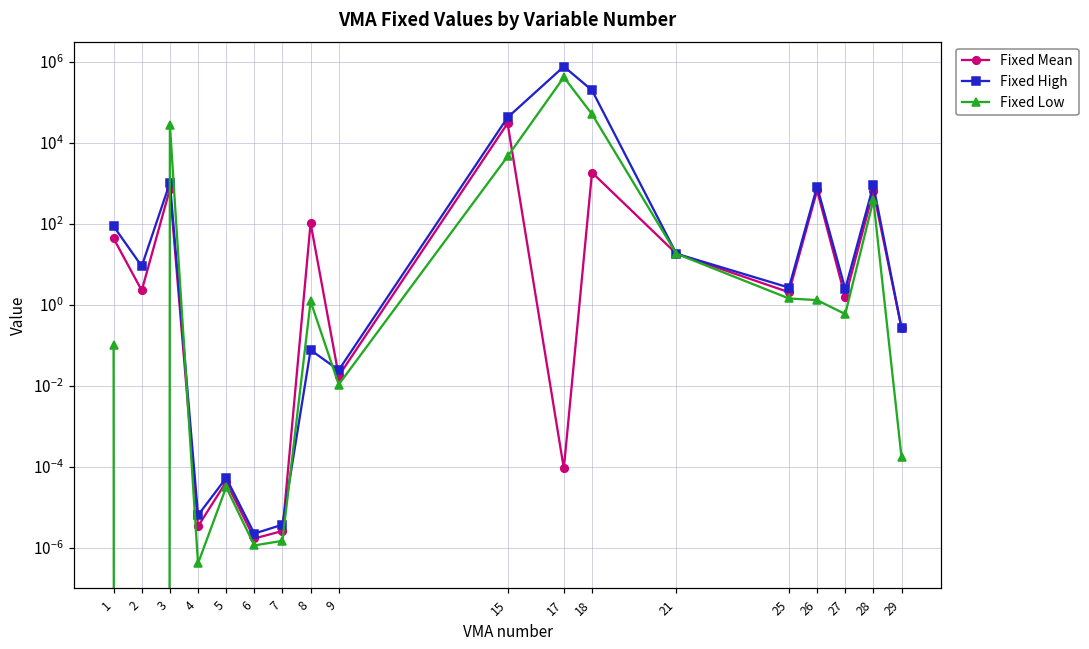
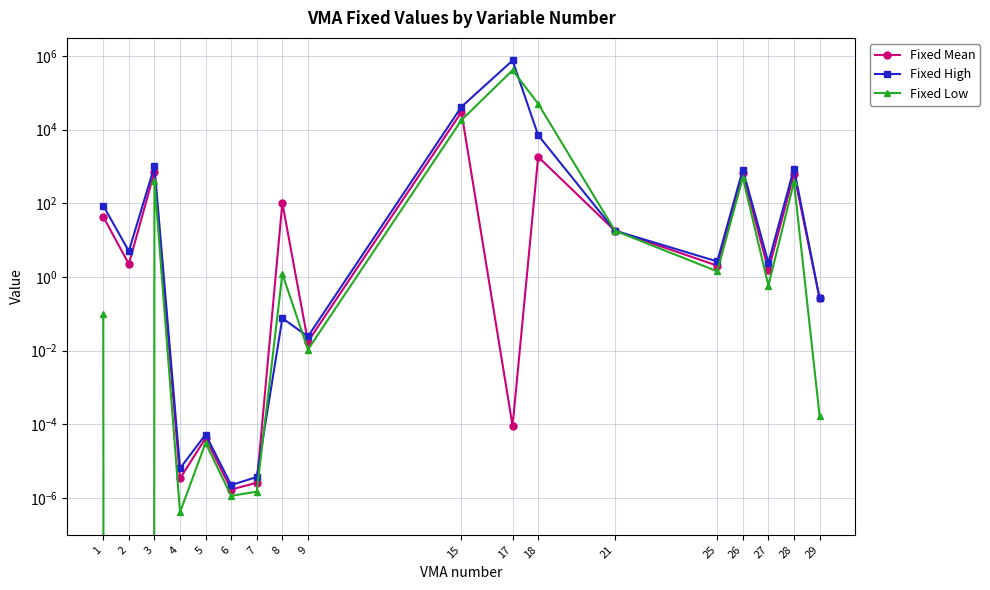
  {
    "Fixed Mean": {
      "1": 40,
      "2": 2,
      "3": 700,
      "4": 0.000003,
      "5": 0.00004,
      "6": 0.000002,
      "7": 0.000003,
      "8": 100,
      "9": 0.02,
      "15": 30000,
      "17": 0.00009,
      "18": 2000,
      "25": 2,
      "26": 700,
      "27": 1.5,
      "28": 600
    },
    "Fixed High": {
      "1": 90,
-     "2": 9,
+     "2": 5,
      "3": 1000,
      "4": 0.000006,
      "5": 0.00005,
      "6": 0.000002,
      "7": 0.000004,
      "8": 0.08,
      "9": 0.02,
      "15": 40000,
      "17": 800000,
-     "18": 200000,
+     "18": 7000,
      "25": 3,
      "26": 800,
      "27": 2,
      "28": 900
    },
    "Fixed Low": {
      "1": 0.1,
-     "3": 30000,
+     "3": 400,
      "4": 0.0000004,
      "5": 0.00003,
      "6": 0.0000011,
      "7": 0.0000015,
      "8": 1.2,
      "9": 0.011,
-     "15": 5000,
+     "15": 20000,
      "17": 400000,
      "18": 50000,
      "25": 1.4,
-     "26": 1.3,
+     "26": 500,
      "27": 0.6,
      "28": 400,
      "29": 0.0002
    }
  }
